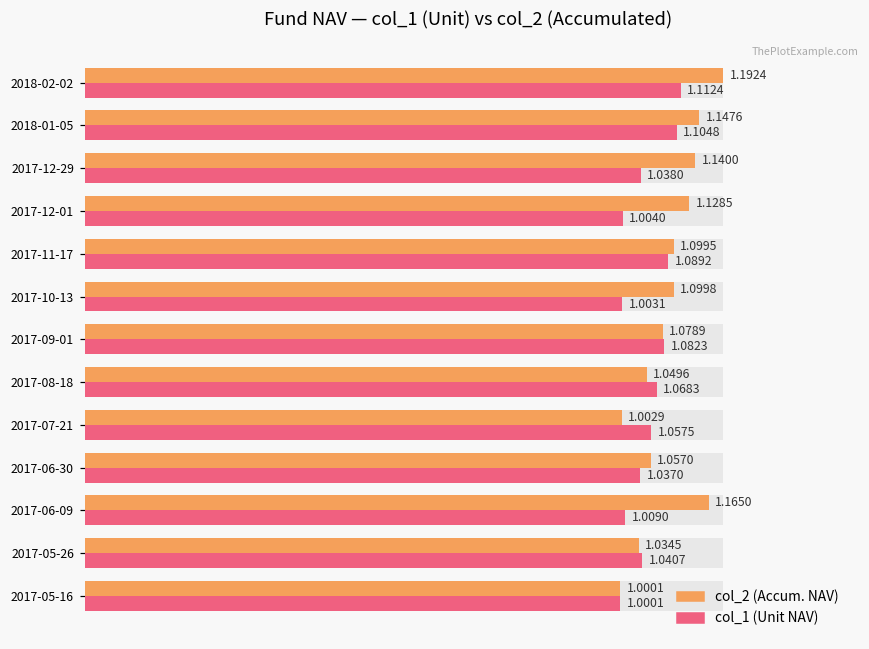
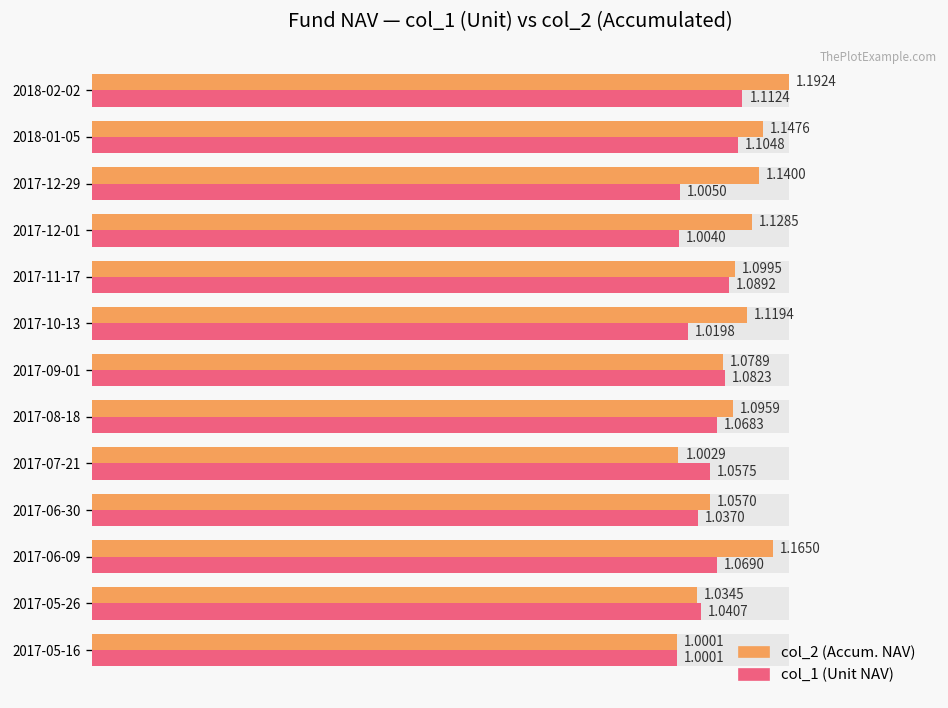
  {
    "col_2 (Accum. NAV)": {
-     "2017-10-13": 1.0998,
-     "2017-08-18": 1.0496
+     "2017-10-13": 1.1194,
+     "2017-08-18": 1.0959
    },
    "col_1 (Unit NAV)": {
-     "2017-12-29": 1.0380,
-     "2017-10-13": 1.0031,
-     "2017-06-09": 1.0090
+     "2017-12-29": 1.0050,
+     "2017-10-13": 1.0198,
+     "2017-06-09": 1.0690
    }
  }
